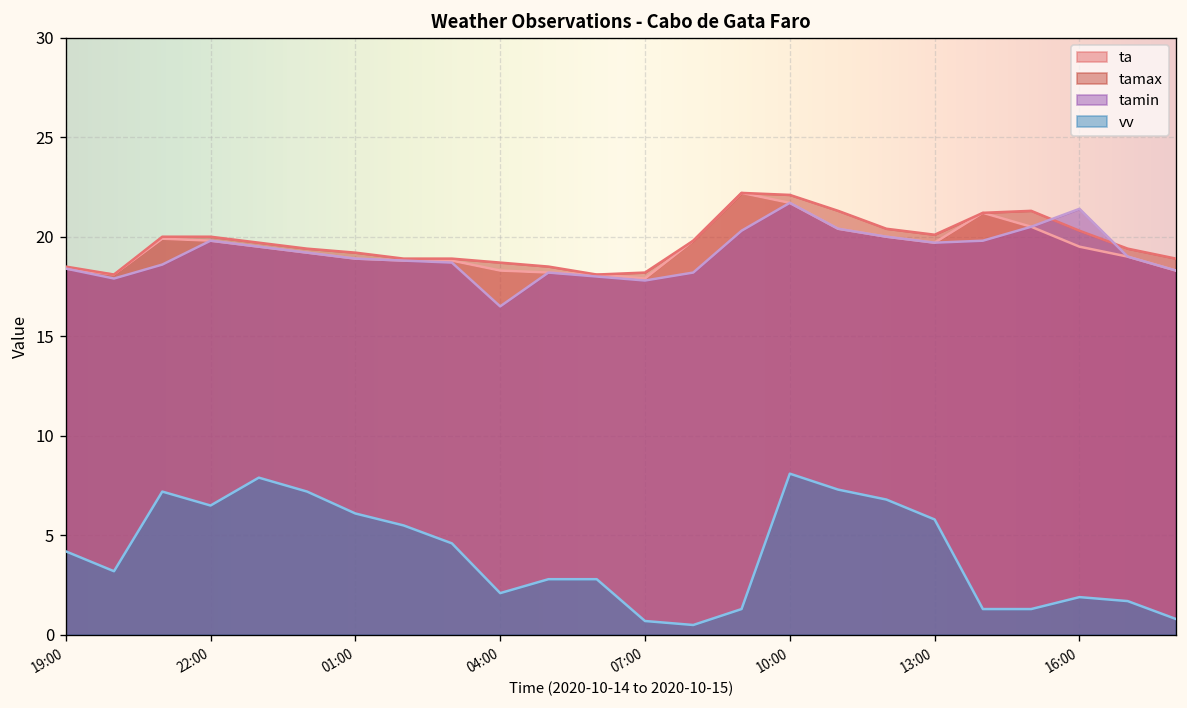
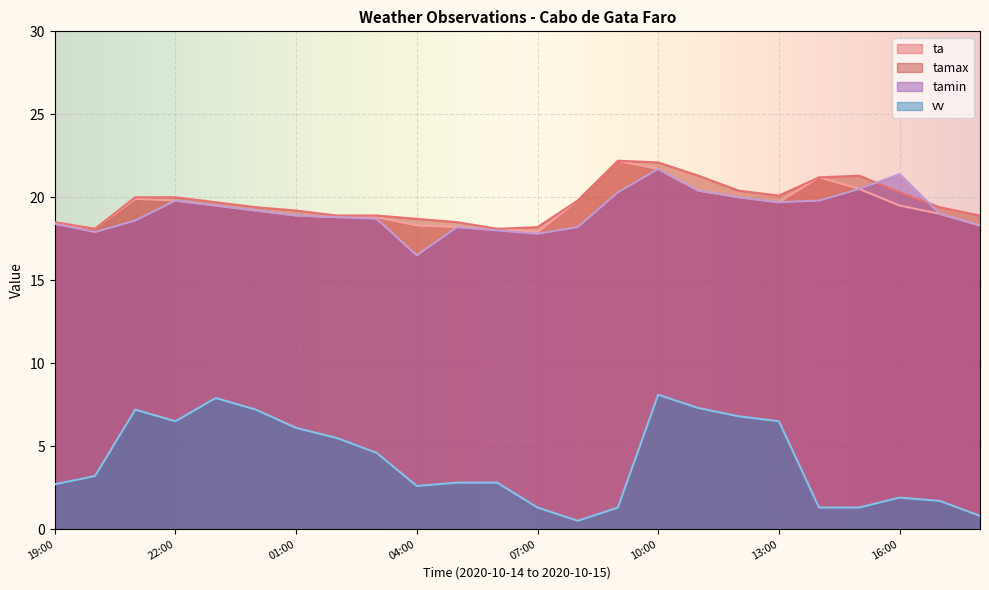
  {
    "tamin": {
      "04:00": 16.5,
      "16:00": 21.4
    },
    "vv": {
-     "19:00": 4.2,
+     "19:00": 2.7,
      "22:00": 6.5,
      "01:00": 6.1,
-     "04:00": 2.1,
-     "07:00": 0.7,
+     "04:00": 2.6,
+     "07:00": 1.3,
      "10:00": 8.1,
-     "13:00": 5.8,
+     "13:00": 6.5,
      "16:00": 1.9
    }
  }
